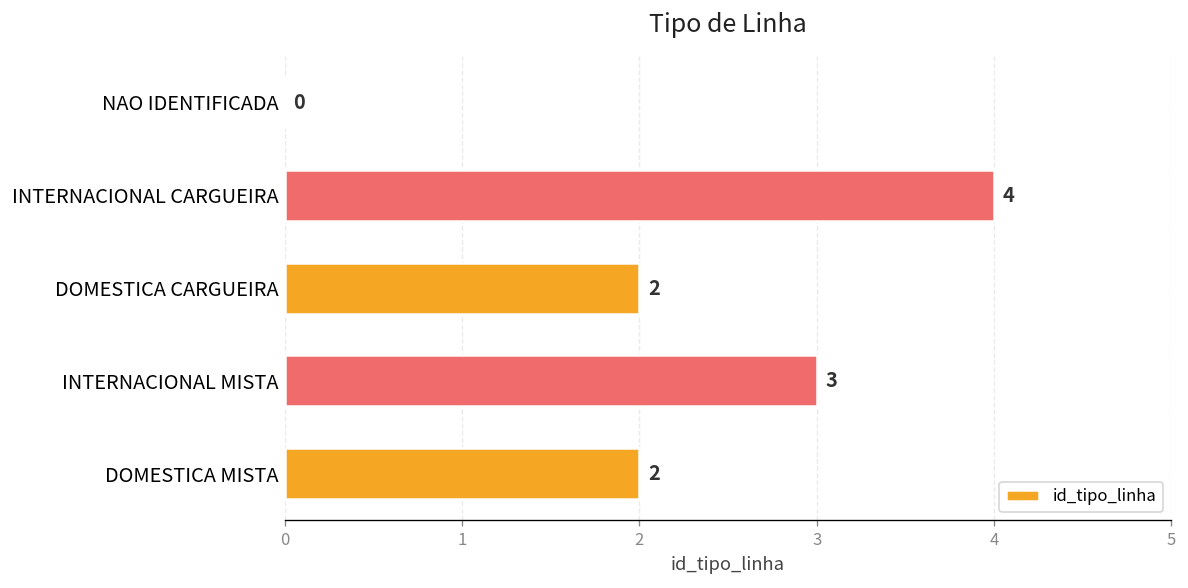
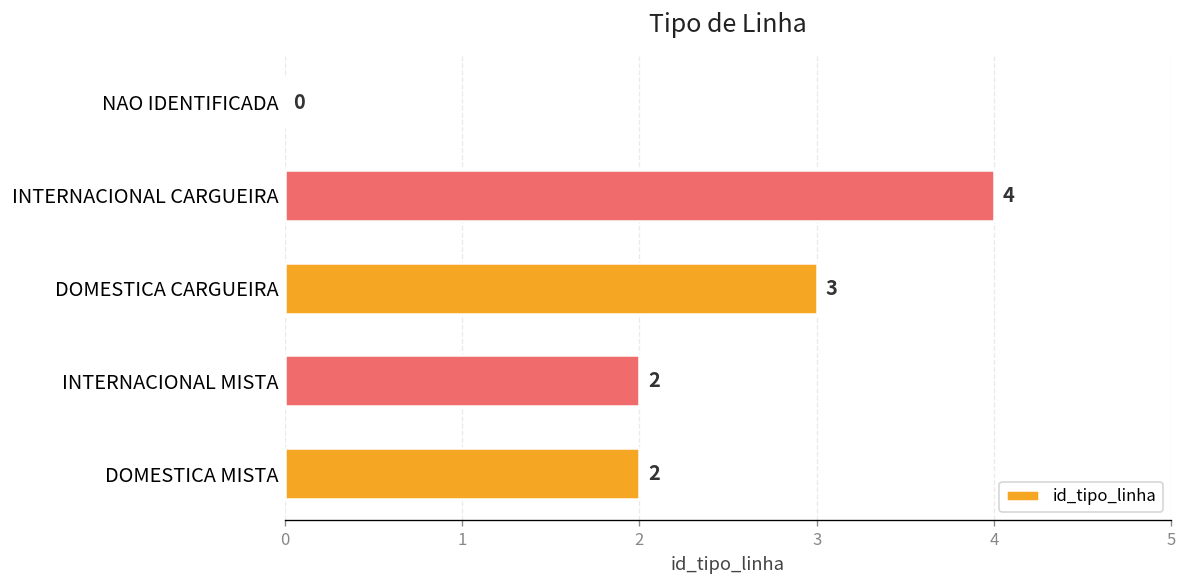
  {
    "NAO IDENTIFICADA": 0,
    "INTERNACIONAL CARGUEIRA": 4,
-   "DOMESTICA CARGUEIRA": 2,
-   "INTERNACIONAL MISTA": 3,
+   "DOMESTICA CARGUEIRA": 3,
+   "INTERNACIONAL MISTA": 2,
    "DOMESTICA MISTA": 2
  }
